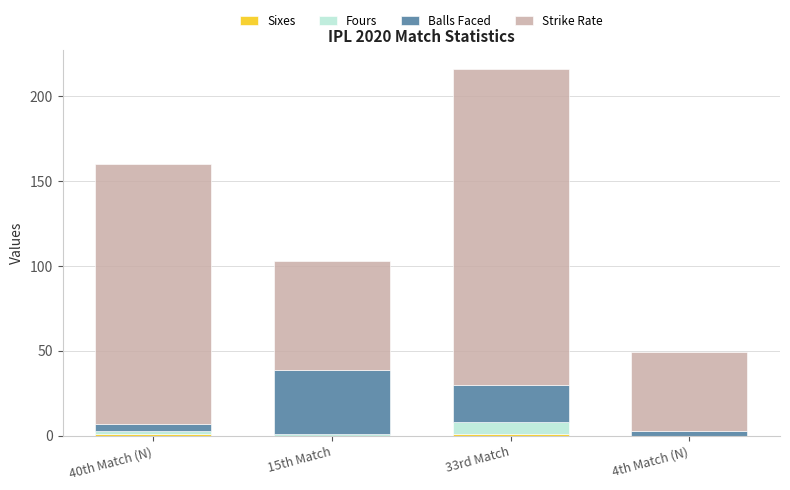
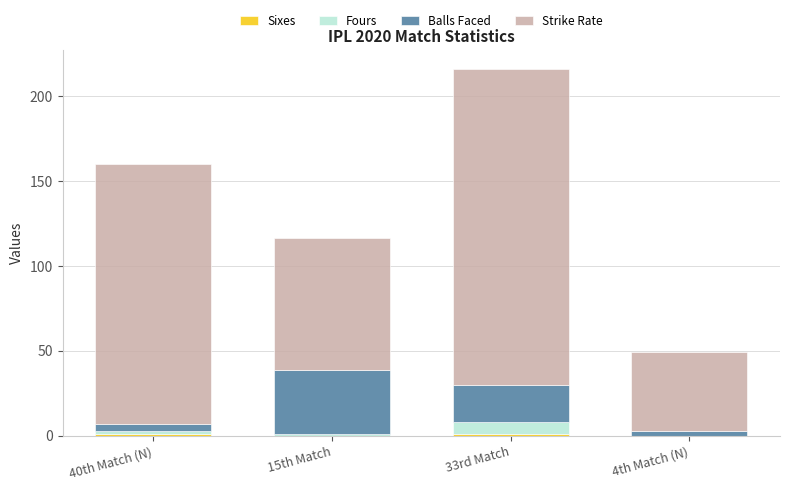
  {
    "Sixes": {
      "15th Match": 0,
      "4th Match (N)": 0
    },
    "Balls Faced": {
      "40th Match (N)": 4,
      "15th Match": 38,
      "33rd Match": 22,
      "4th Match (N)": 3
    },
    "Strike Rate": {
      "40th Match (N)": 153,
-     "15th Match": 64,
+     "15th Match": 77,
      "33rd Match": 186,
      "4th Match (N)": 46
    }
  }
